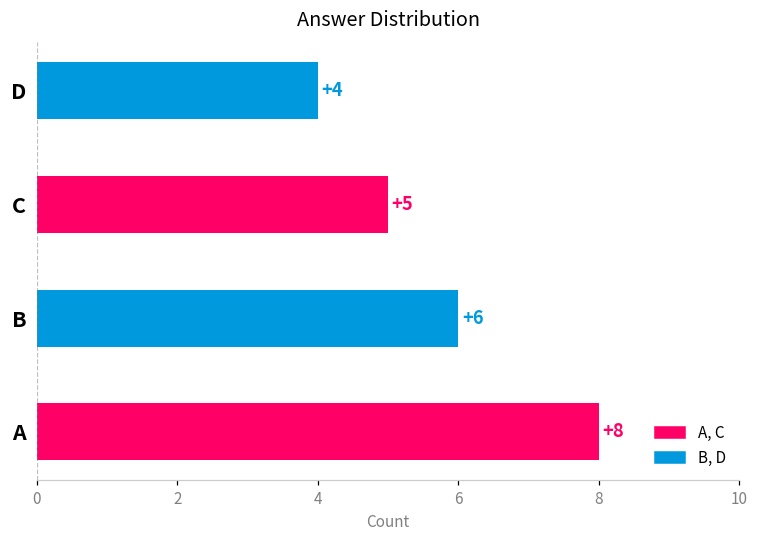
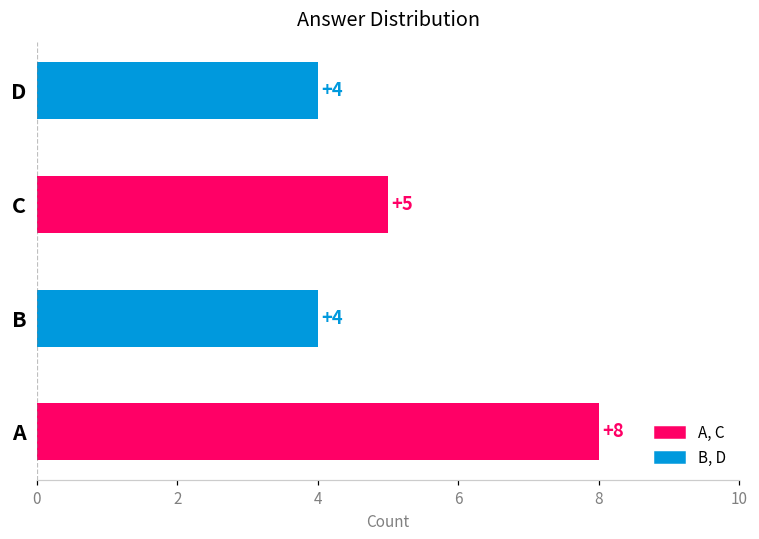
  {
    "D": "+4",
    "C": "+5",
-   "B": "+6",
+   "B": "+4",
    "A": "+8"
  }
